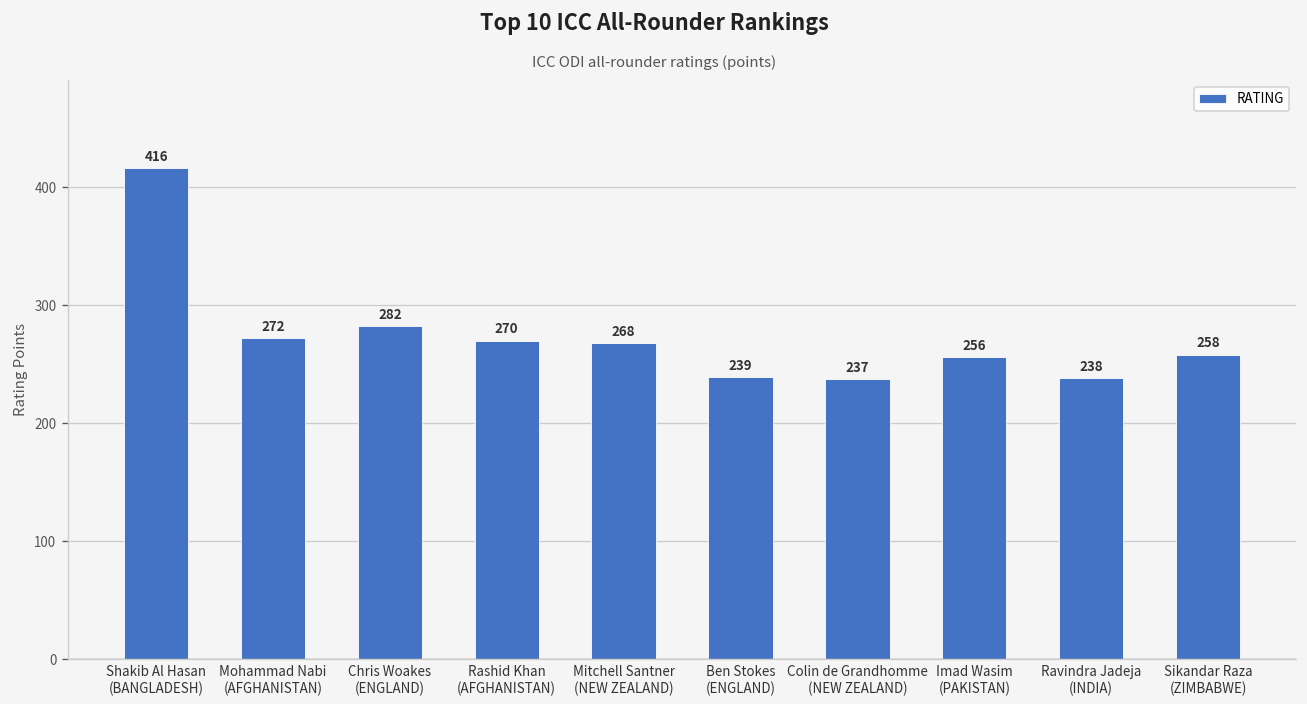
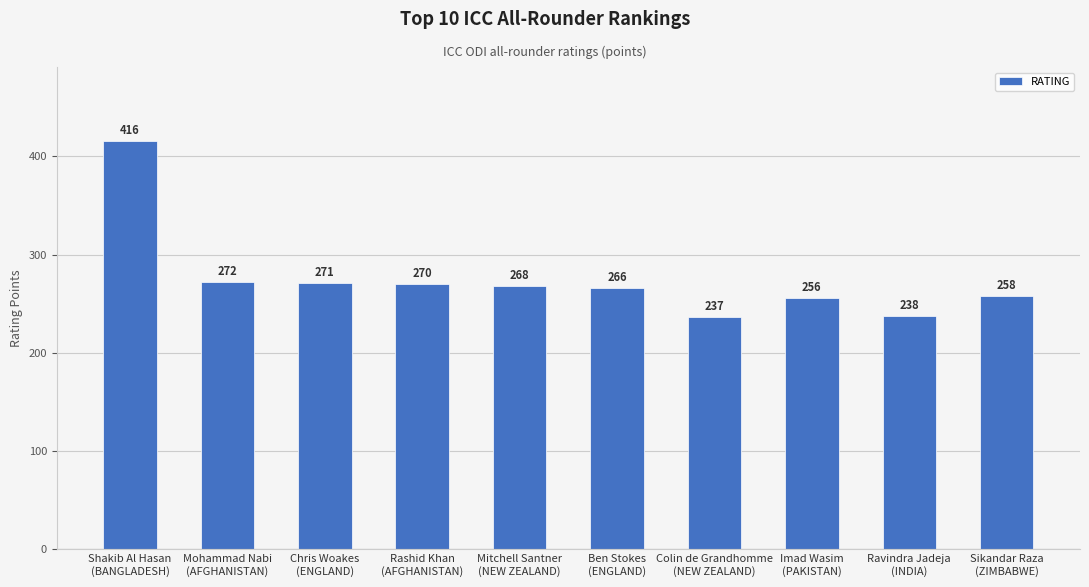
  {
    "Shakib Al Hasan (BANGLADESH)": 416,
    "Mohammad Nabi (AFGHANISTAN)": 272,
-   "Chris Woakes (ENGLAND)": 282,
+   "Chris Woakes (ENGLAND)": 271,
    "Rashid Khan (AFGHANISTAN)": 270,
    "Mitchell Santner (NEW ZEALAND)": 268,
-   "Ben Stokes (ENGLAND)": 239,
+   "Ben Stokes (ENGLAND)": 266,
    "Colin de Grandhomme (NEW ZEALAND)": 237,
    "Imad Wasim (PAKISTAN)": 256,
    "Ravindra Jadeja (INDIA)": 238,
    "Sikandar Raza (ZIMBABWE)": 258
  }
